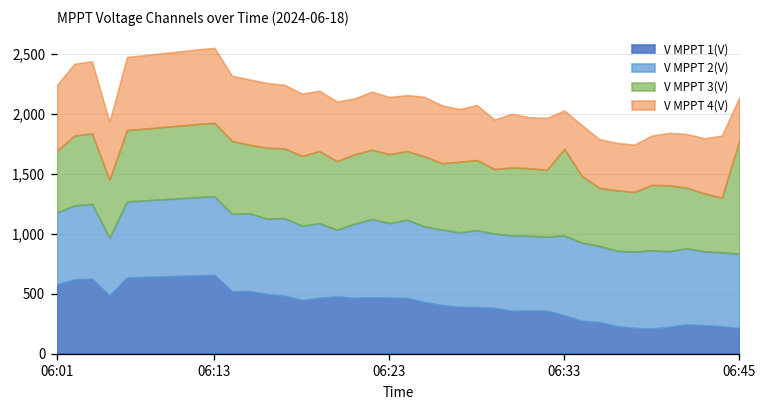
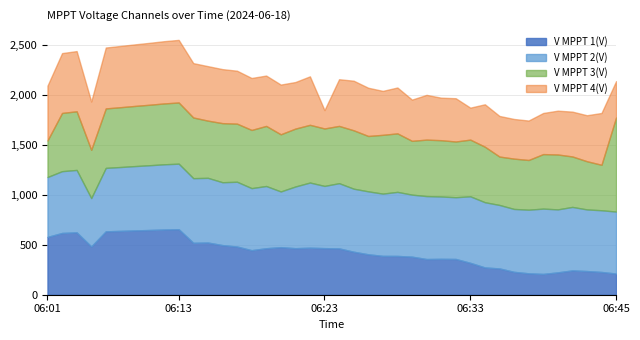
  {
    "V MPPT 3(V)": {
-     "06:01": 500,
+     "06:01": 400,
      "06:13": 600,
      "06:23": 600,
-     "06:33": 700,
+     "06:33": 600,
      "06:45": 900
    },
    "V MPPT 4(V)": {
      "06:01": 500,
      "06:13": 600,
-     "06:23": 500,
+     "06:23": 200,
      "06:33": 300,
      "06:45": 400
    }
  }
